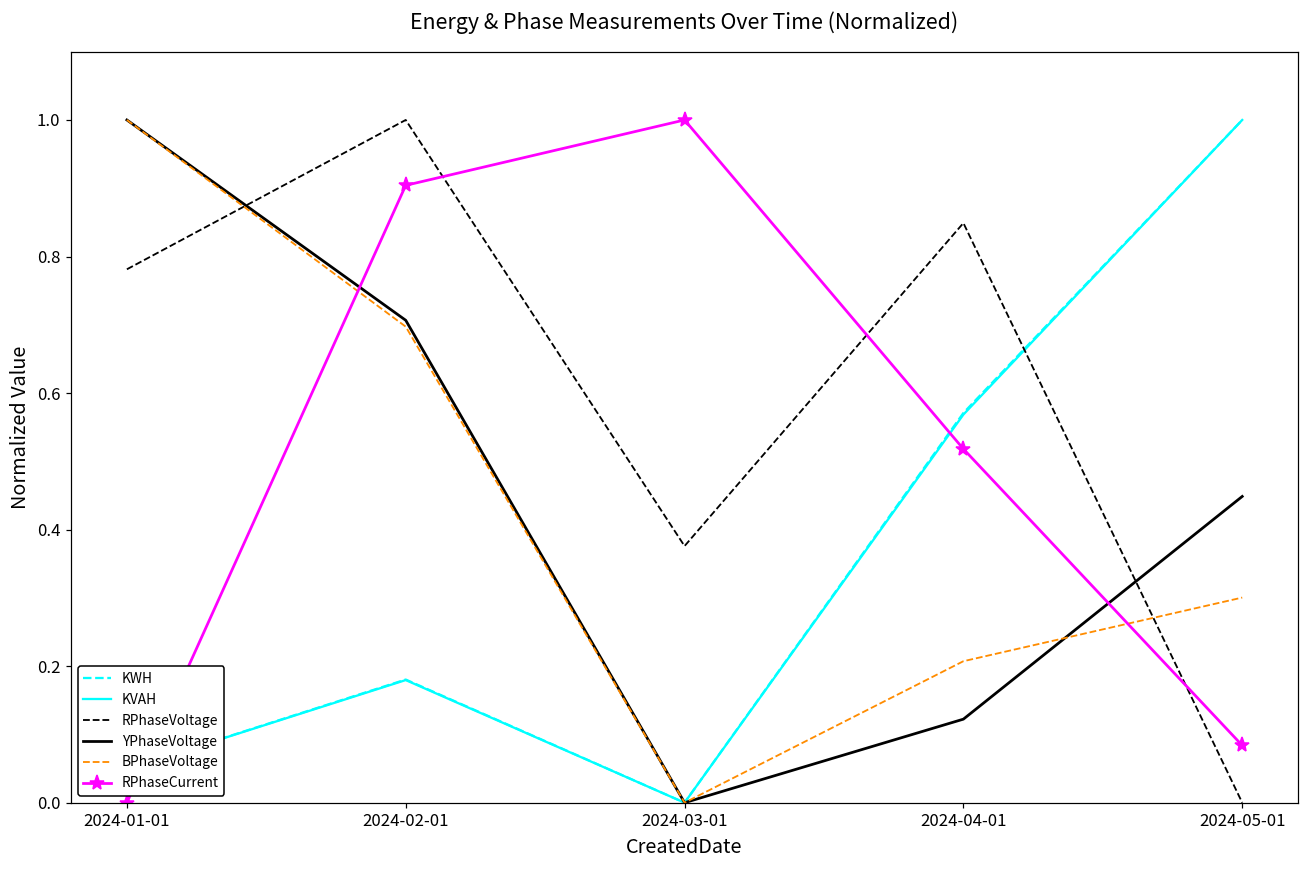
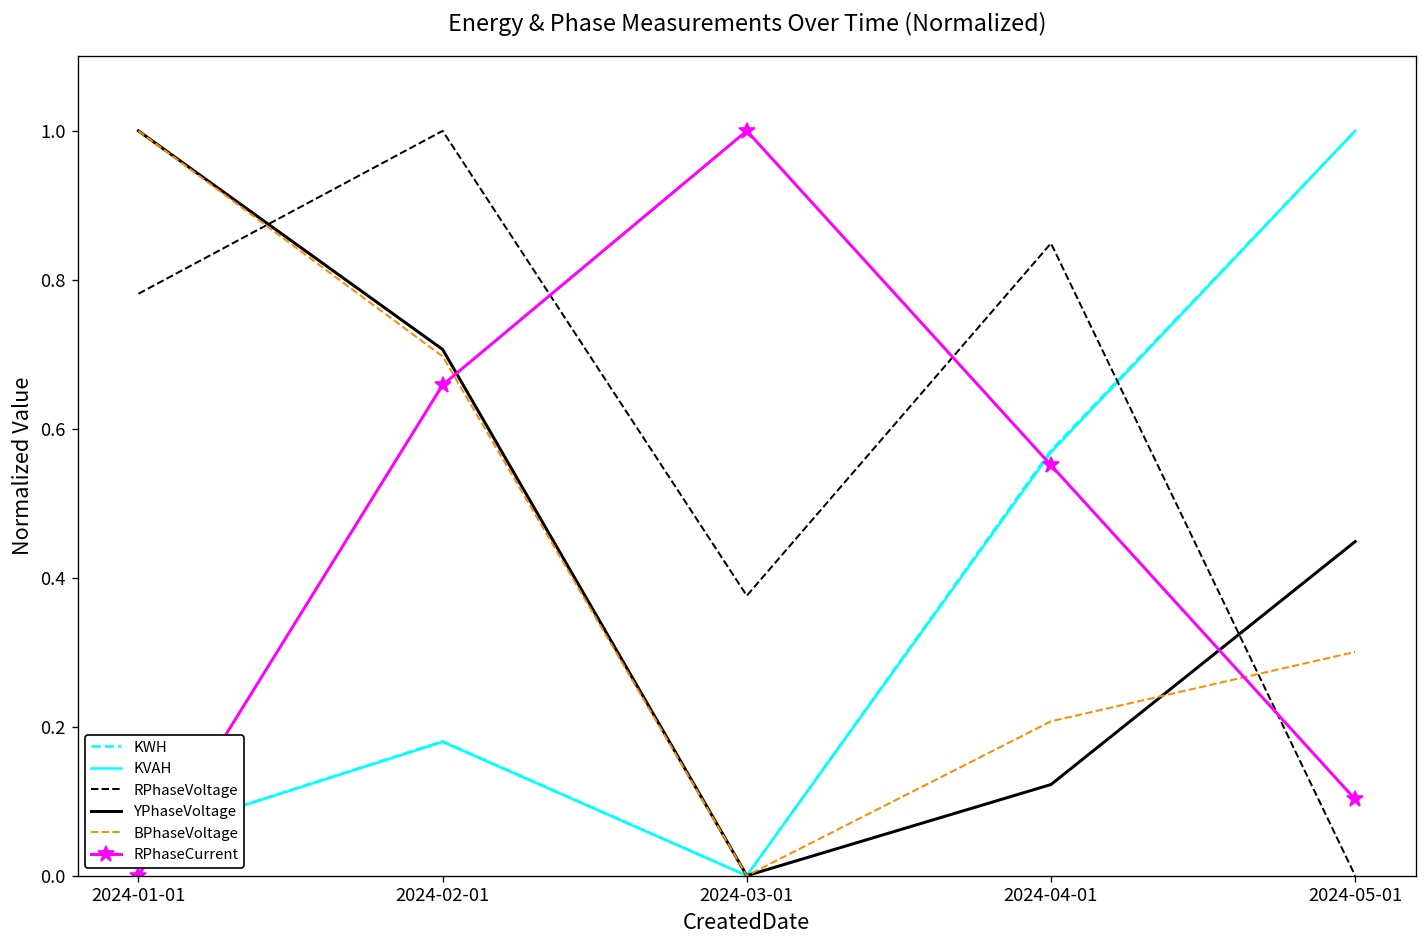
  {
    "BPhaseVoltage": {
      "2024-02-01": 0.70,
      "2024-04-01": 0.21,
      "2024-05-01": 0.30
    },
    "RPhaseCurrent": {
      "2024-01-01": 0.00,
-     "2024-02-01": 0.90,
+     "2024-02-01": 0.66,
      "2024-03-01": 1.00,
-     "2024-04-01": 0.52,
-     "2024-05-01": 0.08
+     "2024-04-01": 0.55,
+     "2024-05-01": 0.10
    }
  }
